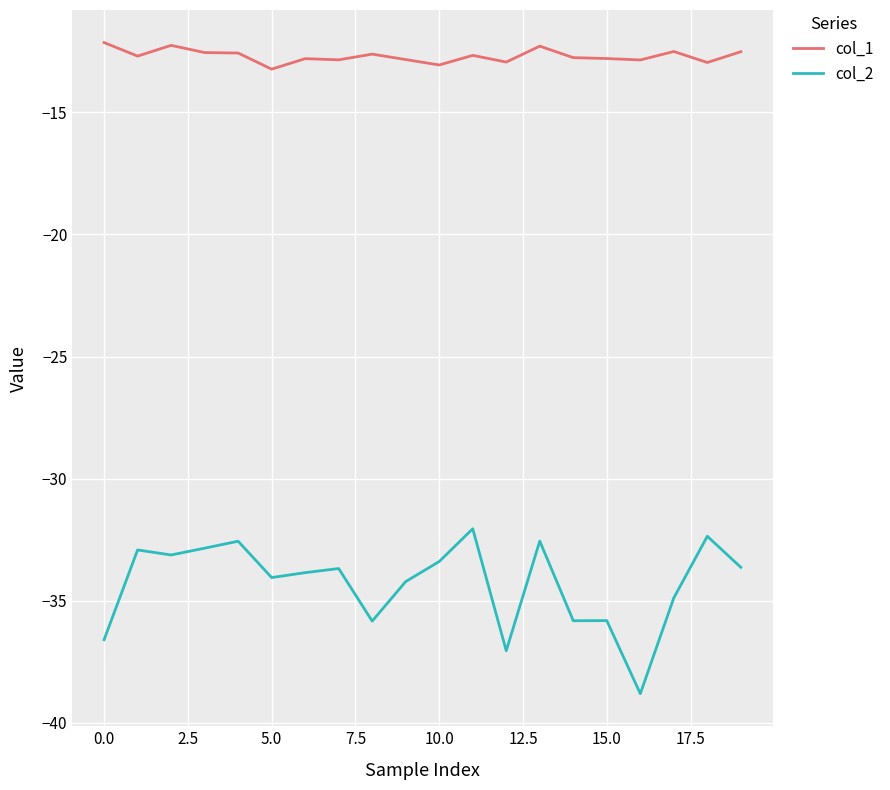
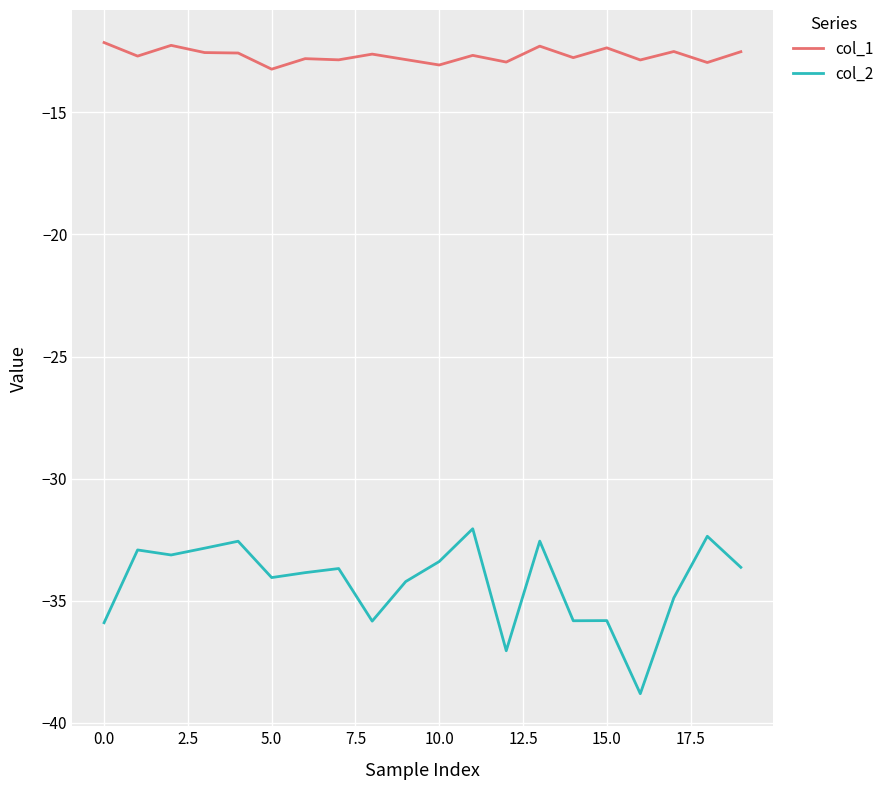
  {
    "col_1": {
      "0.0": -12.1,
      "5.0": -13.2,
      "10.0": -13.1,
-     "15.0": -12.8
+     "15.0": -12.4
    },
    "col_2": {
-     "0.0": -36.6,
+     "0.0": -35.9,
      "5.0": -34.1,
      "10.0": -33.4,
      "15.0": -35.8
    }
  }
